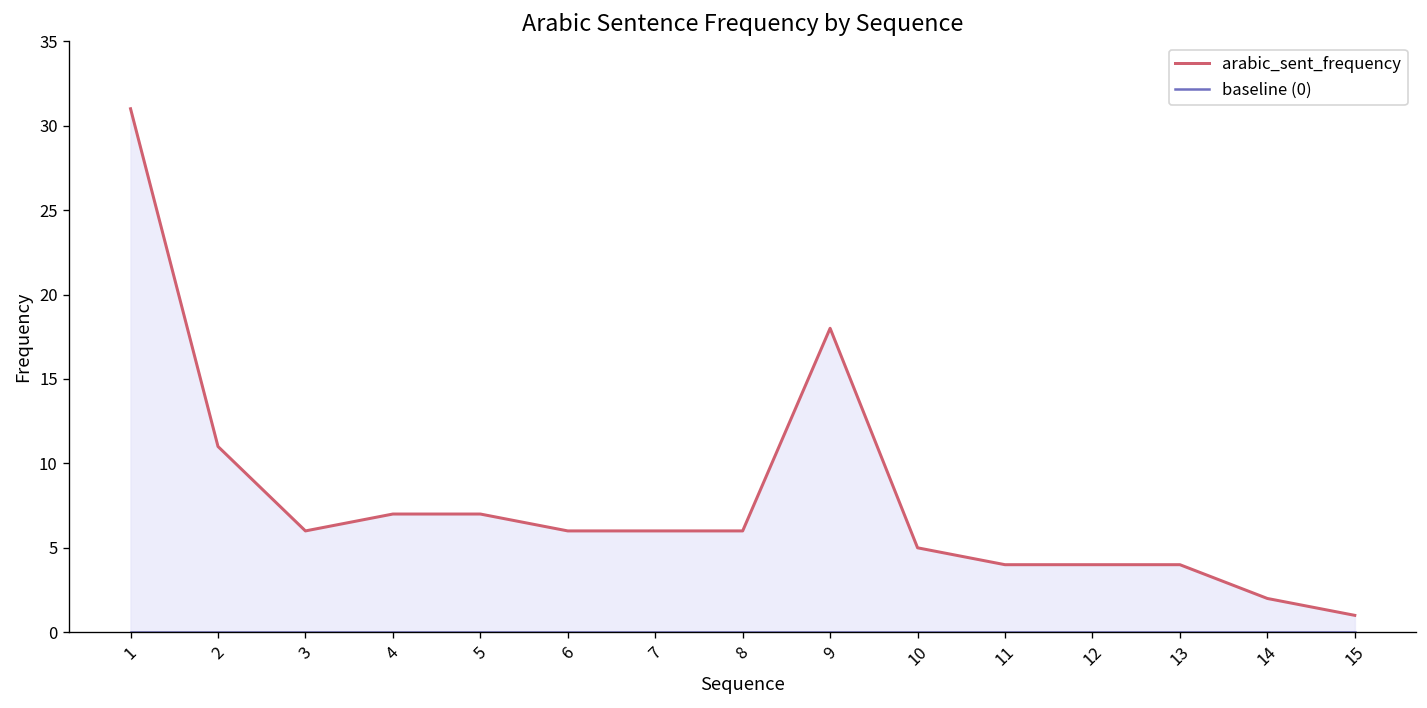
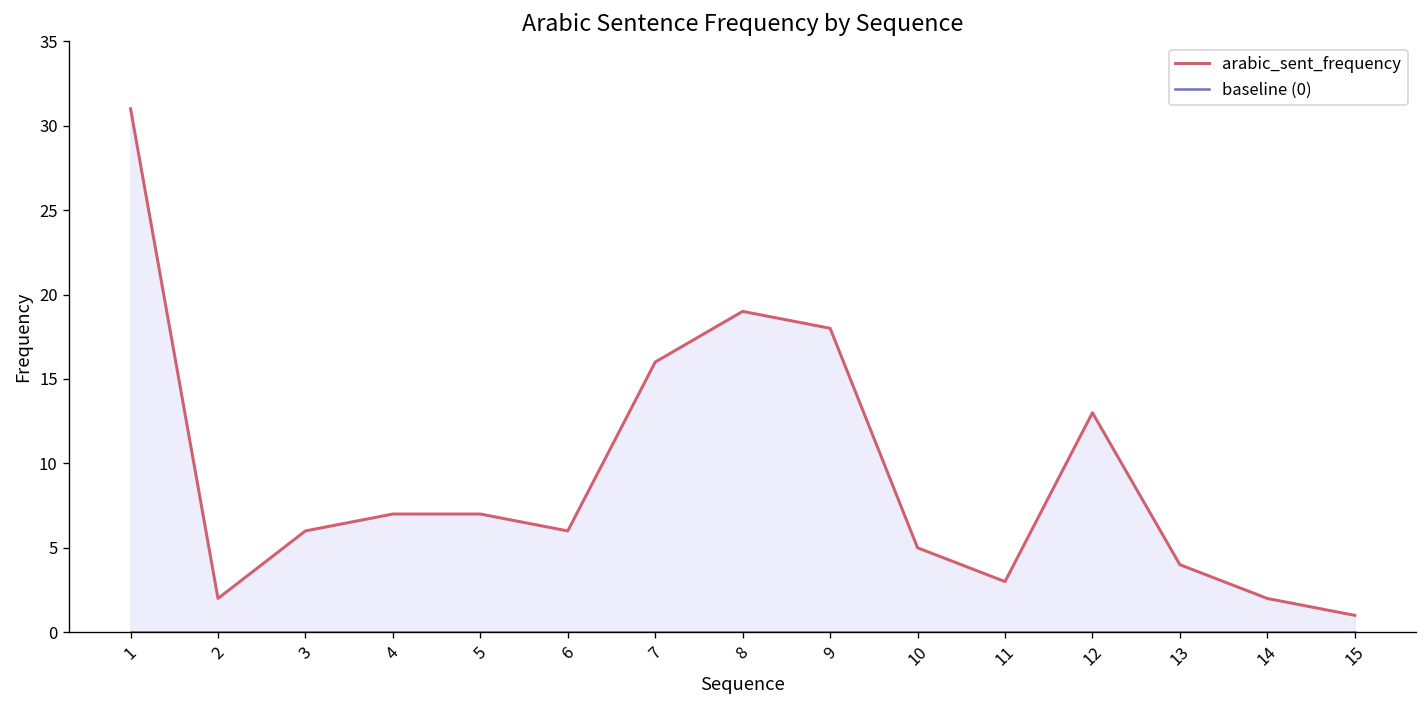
  {
    "arabic_sent_frequency": {
      "1": 31,
-     "2": 11,
+     "2": 2,
      "3": 6,
      "4": 7,
      "5": 7,
      "6": 6,
-     "7": 6,
-     "8": 6,
+     "7": 16,
+     "8": 19,
      "9": 18,
      "10": 5,
-     "11": 4,
-     "12": 4,
+     "11": 3,
+     "12": 13,
      "13": 4,
      "14": 2,
      "15": 1
    },
    "baseline (0)": {
      "1": 0,
      "2": 0,
      "3": 0,
      "4": 0,
      "5": 0,
      "6": 0,
      "7": 0,
      "8": 0,
      "9": 0,
      "10": 0,
      "11": 0,
      "12": 0,
      "13": 0,
      "14": 0,
      "15": 0
    }
  }
